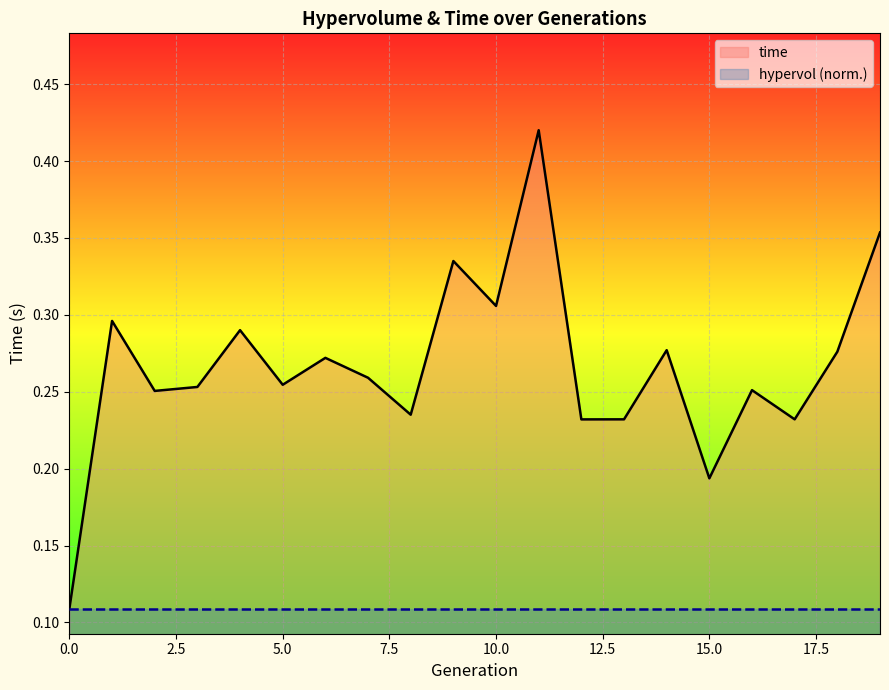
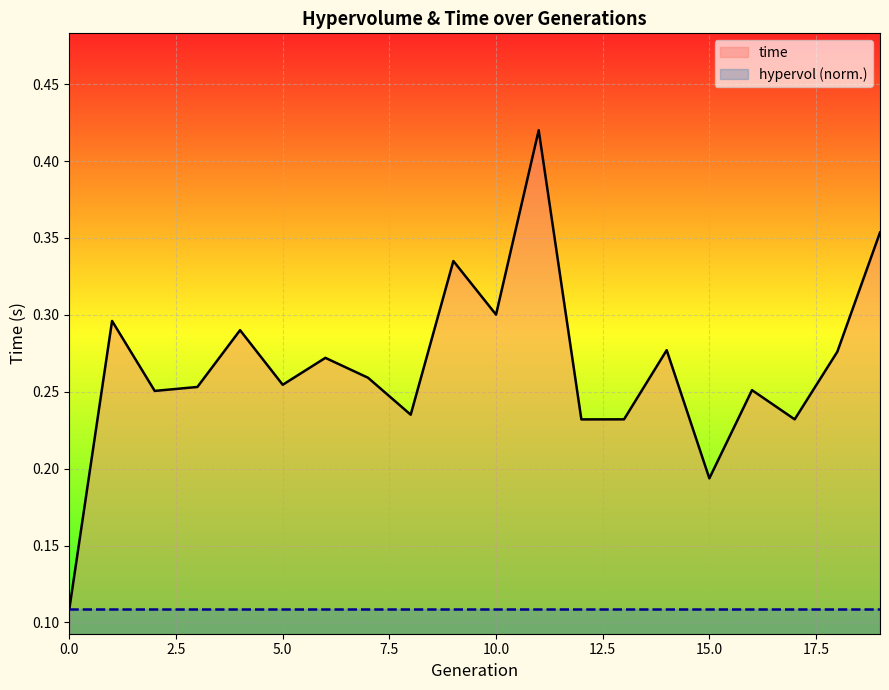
  {
    "time": {
      "5.0": 0.255,
-     "10.0": 0.306,
+     "10.0": 0.300,
      "15.0": 0.194
    },
    "hypervol (norm.)": {
      "5.0": 0.109,
      "10.0": 0.109,
      "15.0": 0.109
    }
  }
